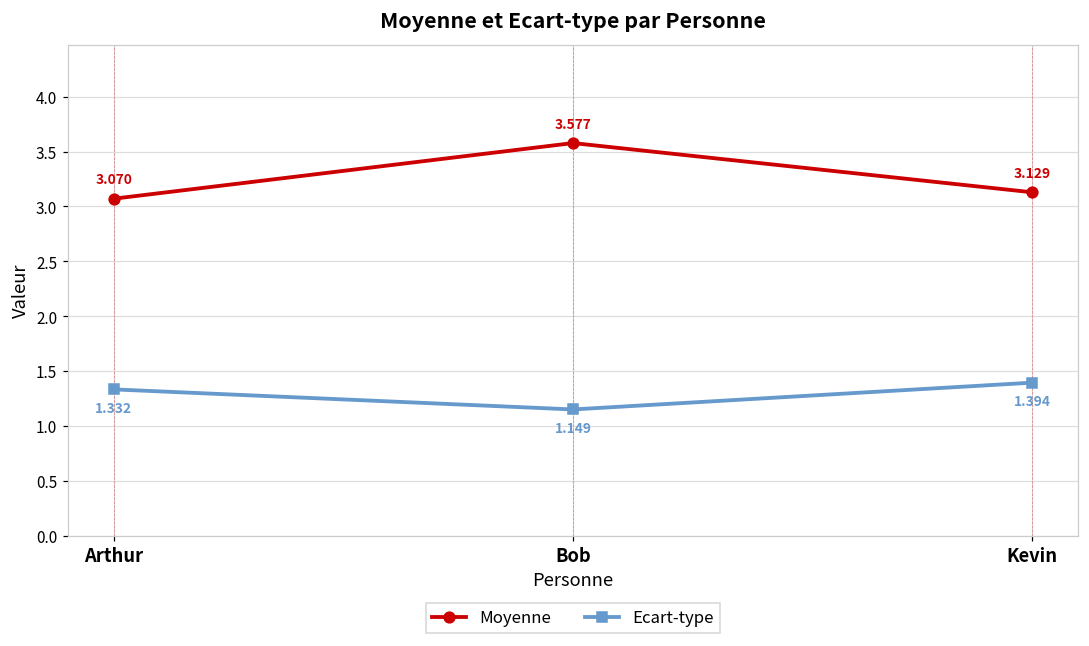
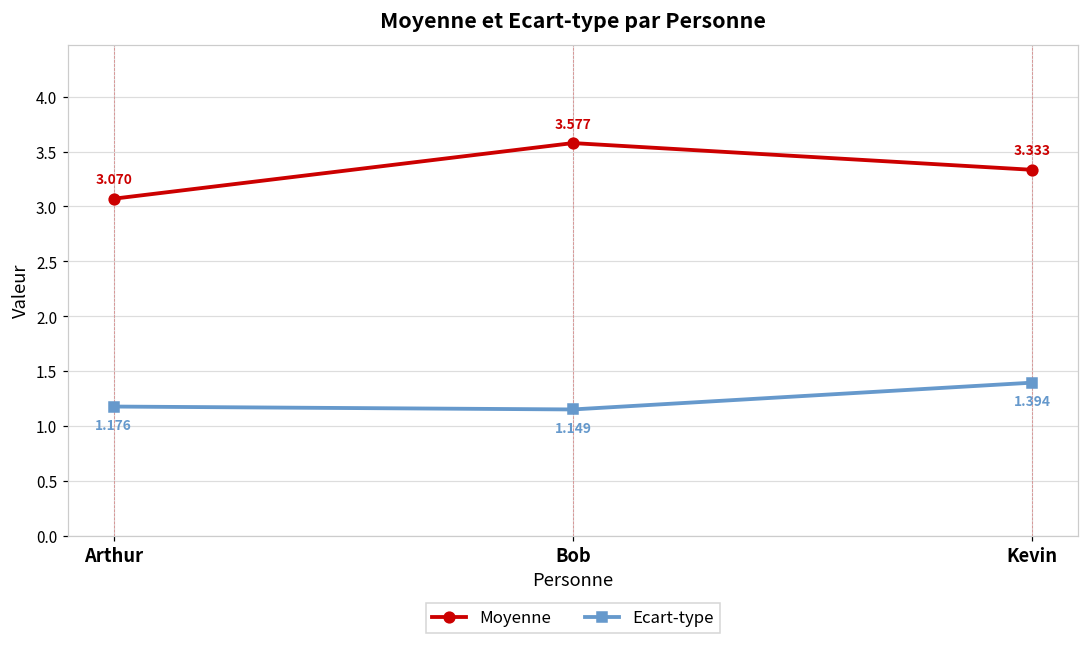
  {
    "Moyenne": {
      "Arthur": 3.070,
      "Bob": 3.577,
-     "Kevin": 3.129
+     "Kevin": 3.333
    },
    "Ecart-type": {
-     "Arthur": 1.332,
+     "Arthur": 1.176,
      "Bob": 1.149,
      "Kevin": 1.394
    }
  }
